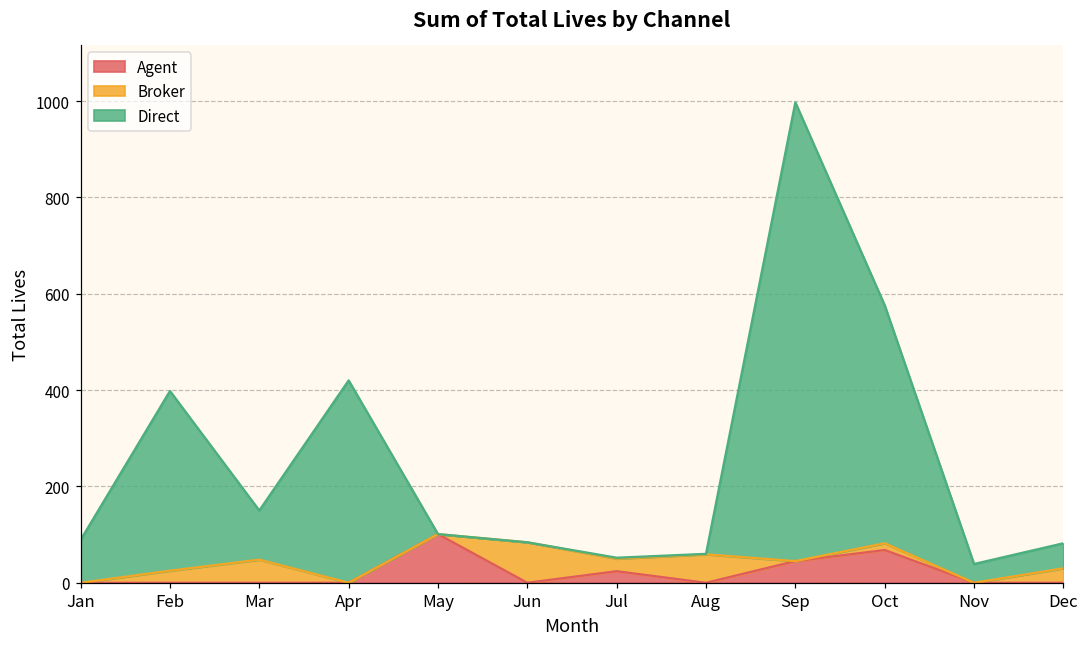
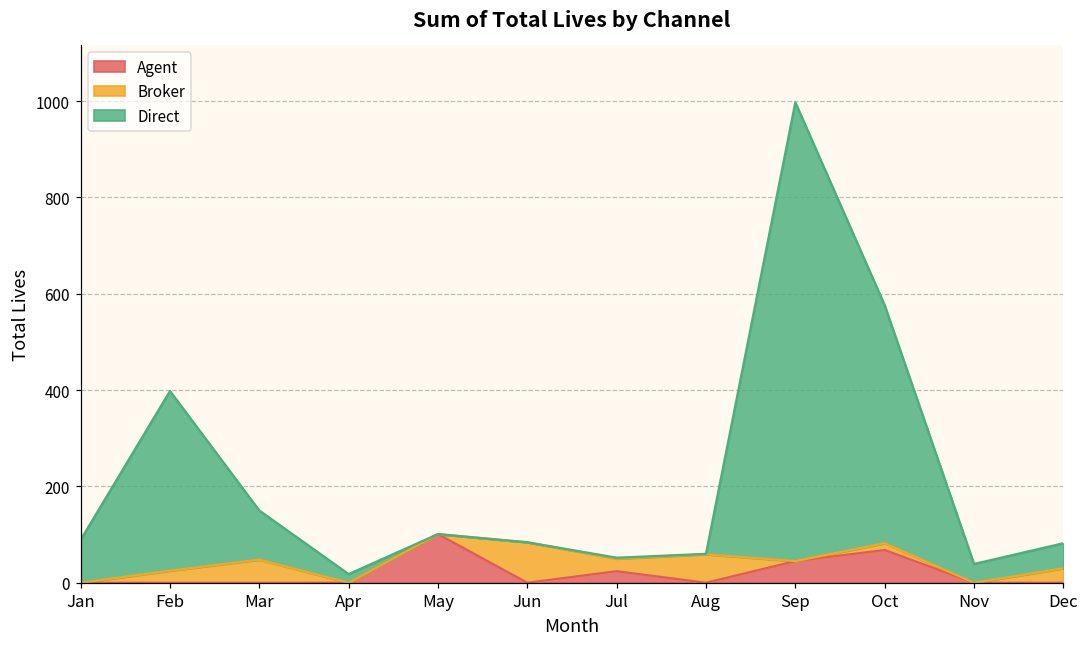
  {
    "Agent": {
      "Feb": 0,
      "Mar": 0,
      "Jun": 0,
      "Jul": 20,
      "Aug": 0,
      "Oct": 70,
      "Dec": 0
    },
    "Broker": {
      "Feb": 30,
      "Mar": 50,
      "Oct": 10,
      "Dec": 30
    },
    "Direct": {
      "Jan": 90,
      "Feb": 370,
      "Mar": 100,
-     "Apr": 420,
+     "Apr": 20,
      "Sep": 950,
      "Oct": 490,
      "Nov": 40,
      "Dec": 50
    }
  }
